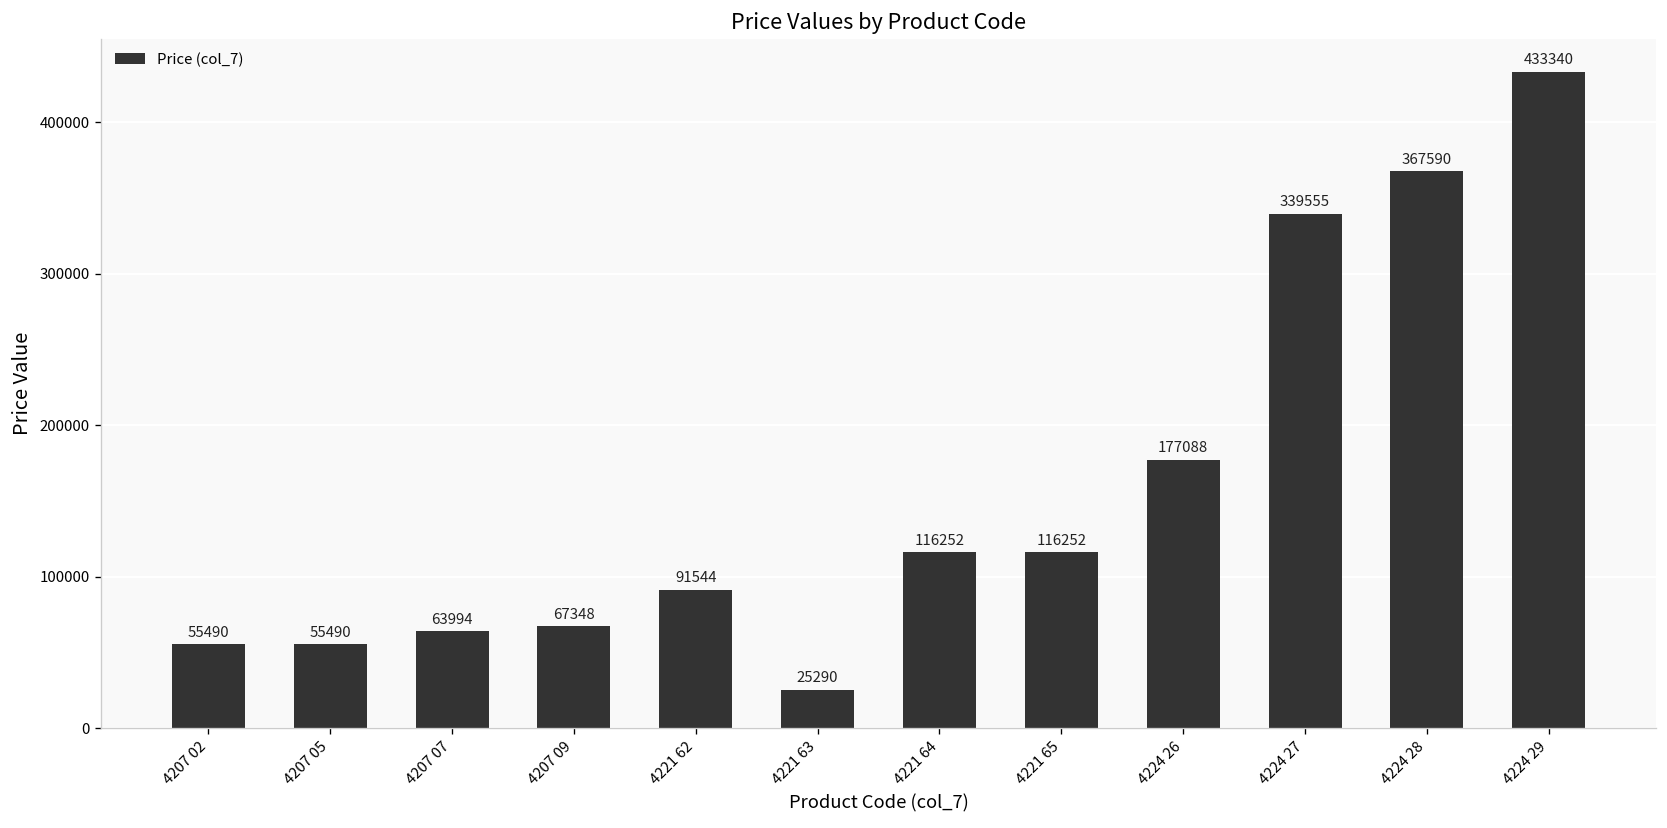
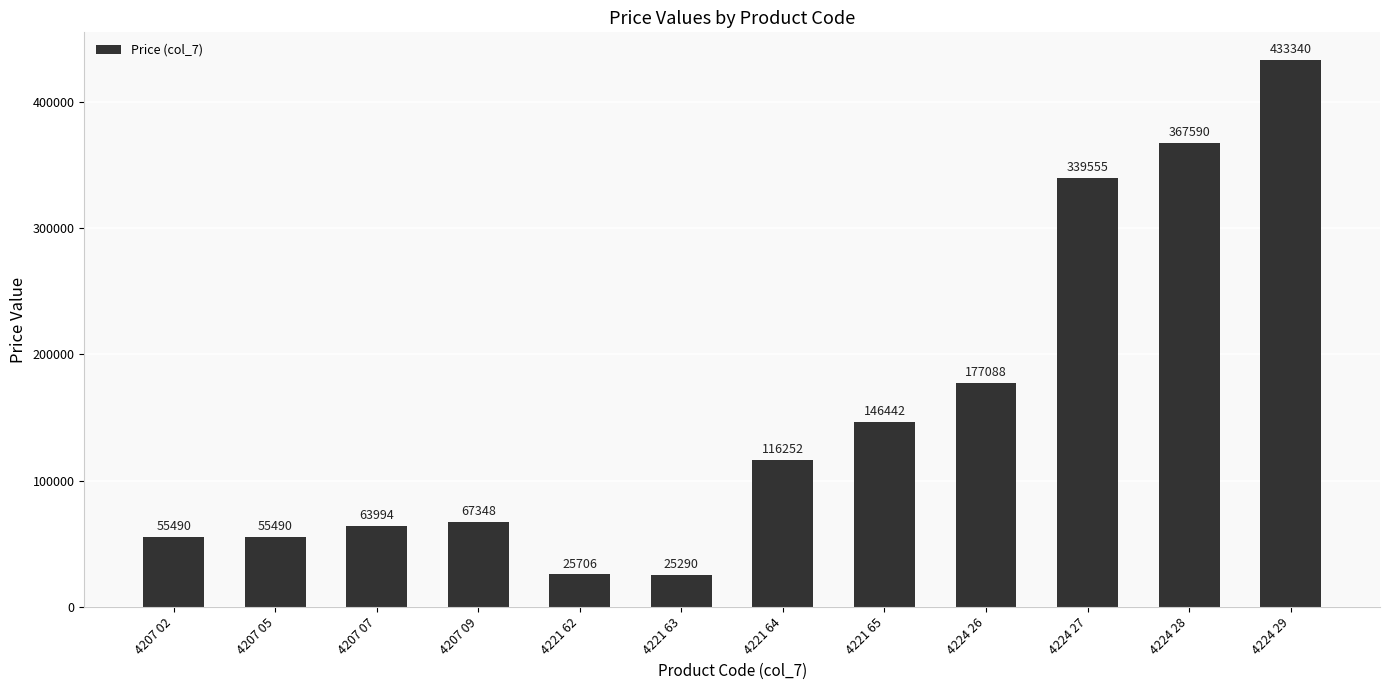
  {
    "4207 02": 55490,
    "4207 05": 55490,
    "4207 07": 63994,
    "4207 09": 67348,
-   "4221 62": 91544,
+   "4221 62": 25706,
    "4221 63": 25290,
    "4221 64": 116252,
-   "4221 65": 116252,
+   "4221 65": 146442,
    "4224 26": 177088,
    "4224 27": 339555,
    "4224 28": 367590,
    "4224 29": 433340
  }
